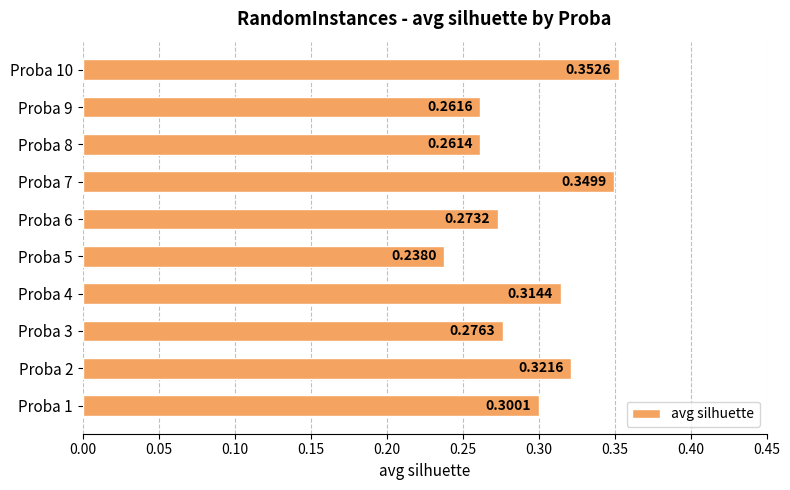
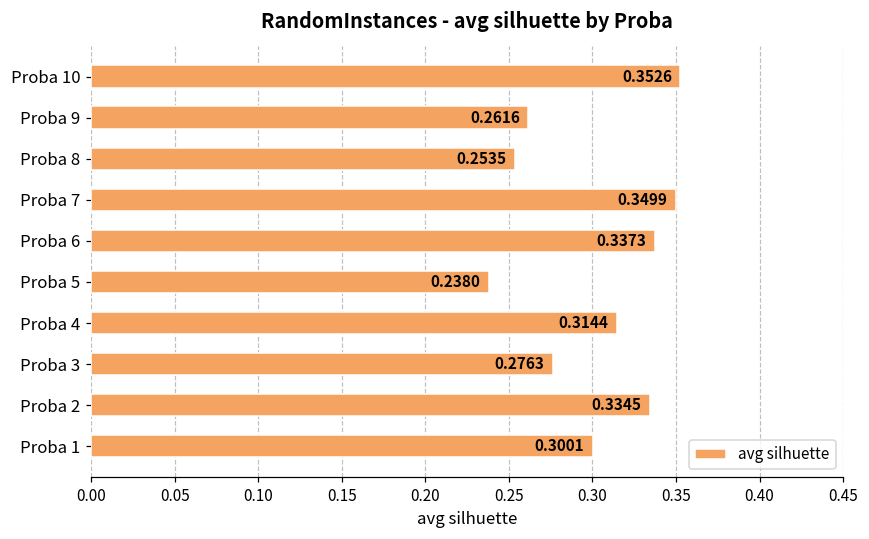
  {
    "Proba 10": 0.3526,
    "Proba 9": 0.2616,
-   "Proba 8": 0.2614,
+   "Proba 8": 0.2535,
    "Proba 7": 0.3499,
-   "Proba 6": 0.2732,
+   "Proba 6": 0.3373,
    "Proba 5": 0.2380,
    "Proba 4": 0.3144,
    "Proba 3": 0.2763,
-   "Proba 2": 0.3216,
+   "Proba 2": 0.3345,
    "Proba 1": 0.3001
  }
